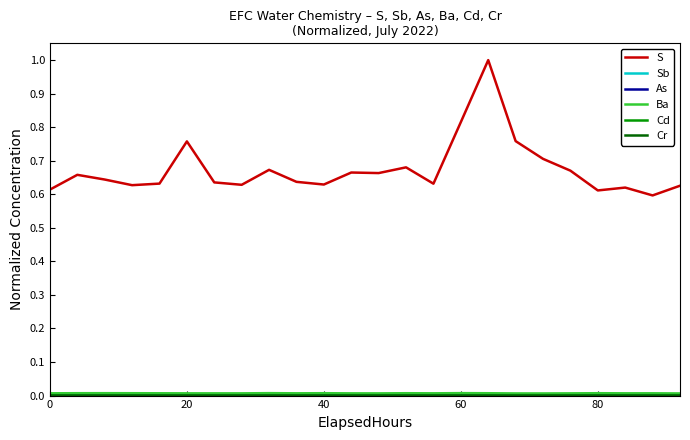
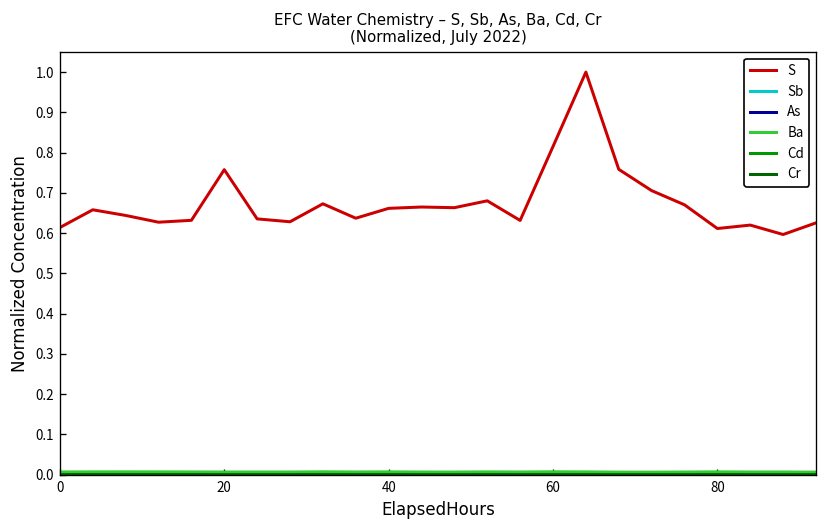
  {
    "S": {
      "0": 0.61,
      "20": 0.76,
-     "40": 0.63,
+     "40": 0.66,
      "60": 0.82,
      "80": 0.61
    }
  }
